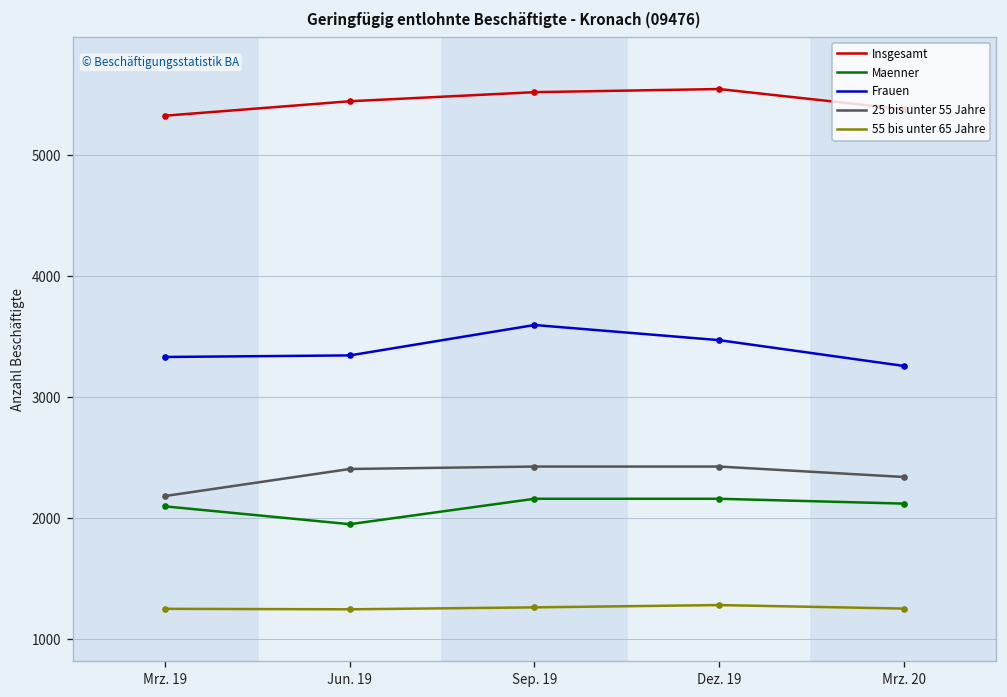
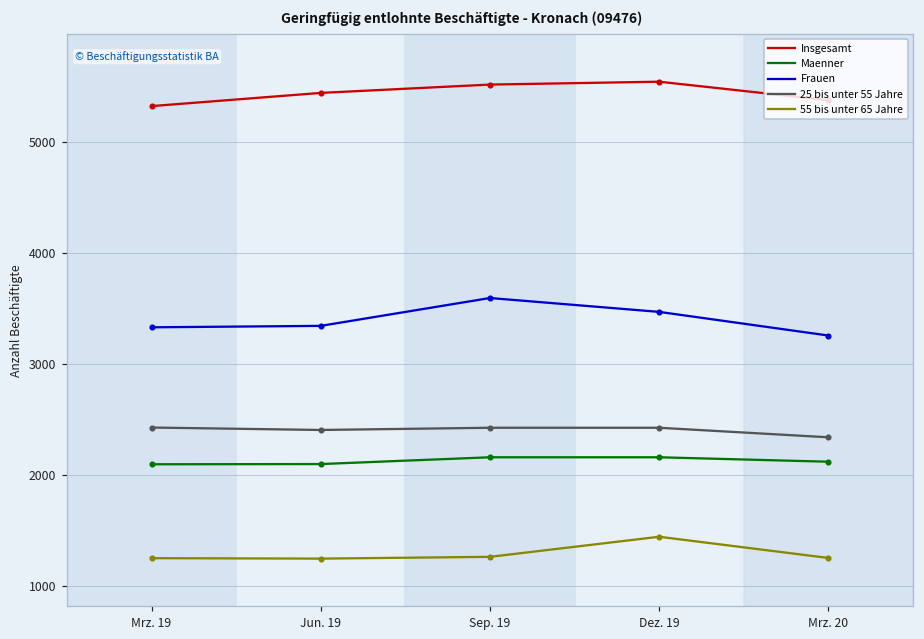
  {
    "Insgesamt": {
      "Mrz. 19": 5320,
      "Jun. 19": 5440,
      "Sep. 19": 5520,
      "Dez. 19": 5540
    },
    "Maenner": {
      "Mrz. 19": 2100,
-     "Jun. 19": 1950,
+     "Jun. 19": 2100,
      "Sep. 19": 2160,
      "Dez. 19": 2160,
      "Mrz. 20": 2120
    },
    "Frauen": {
      "Mrz. 19": 3330,
      "Jun. 19": 3340,
      "Sep. 19": 3600,
      "Dez. 19": 3470,
      "Mrz. 20": 3260
    },
    "25 bis unter 55 Jahre": {
-     "Mrz. 19": 2180,
+     "Mrz. 19": 2430,
      "Jun. 19": 2410,
      "Sep. 19": 2430,
      "Dez. 19": 2430,
      "Mrz. 20": 2340
    },
    "55 bis unter 65 Jahre": {
      "Mrz. 19": 1250,
      "Jun. 19": 1250,
      "Sep. 19": 1260,
-     "Dez. 19": 1280,
+     "Dez. 19": 1440,
      "Mrz. 20": 1250
    }
  }
